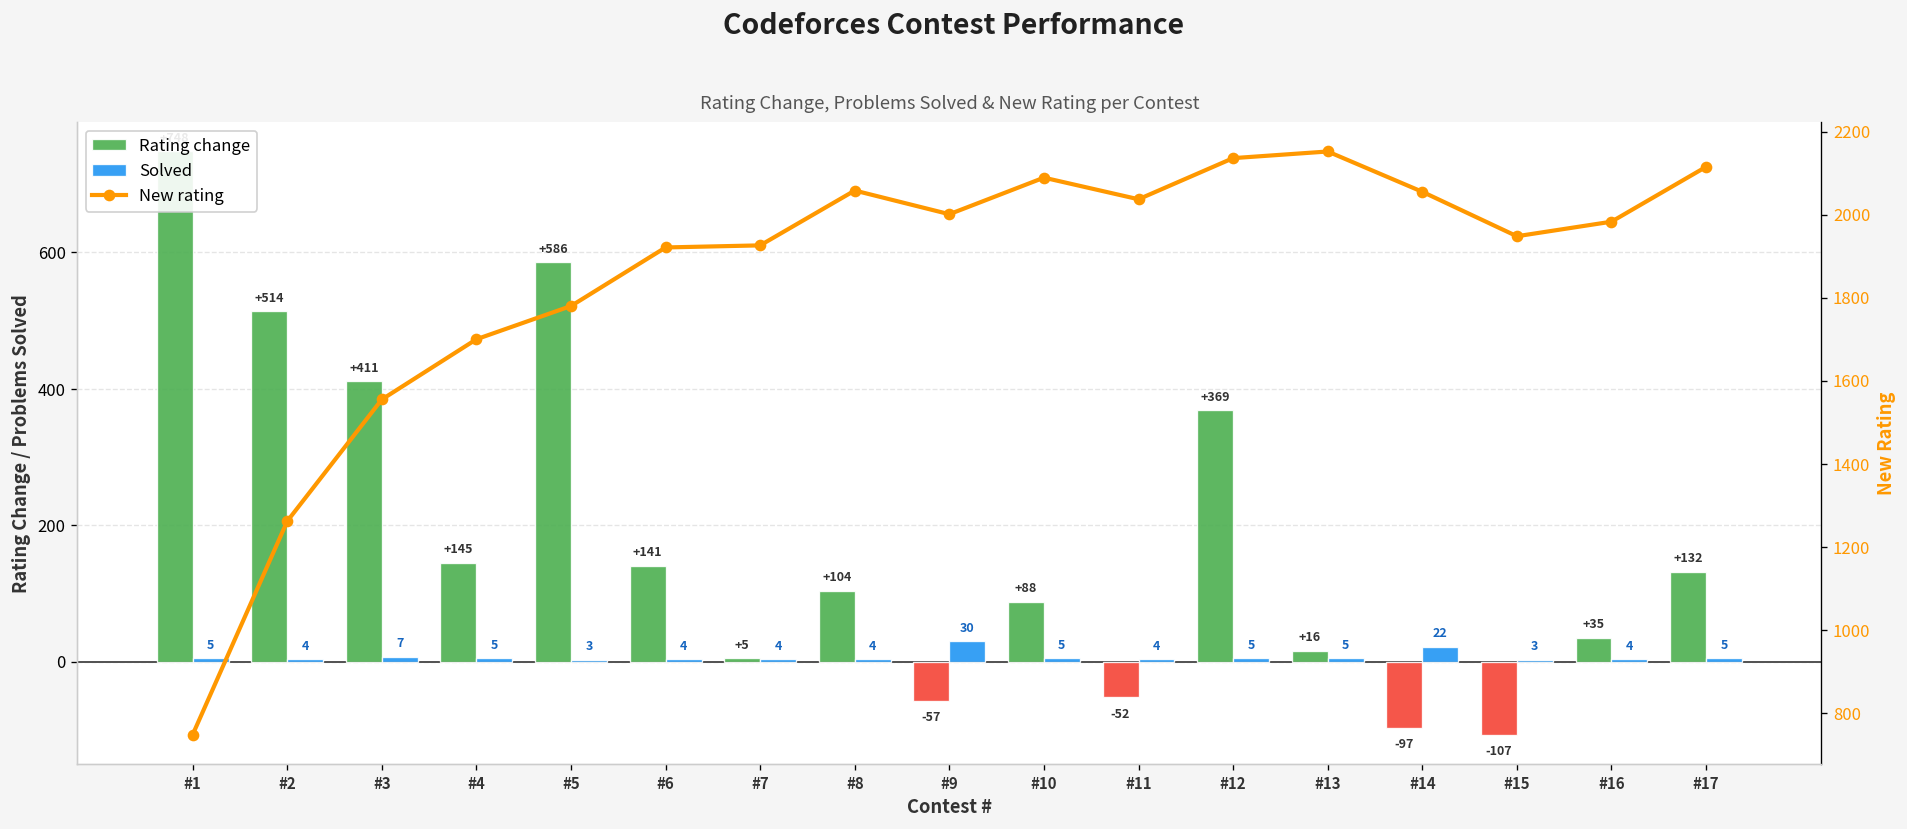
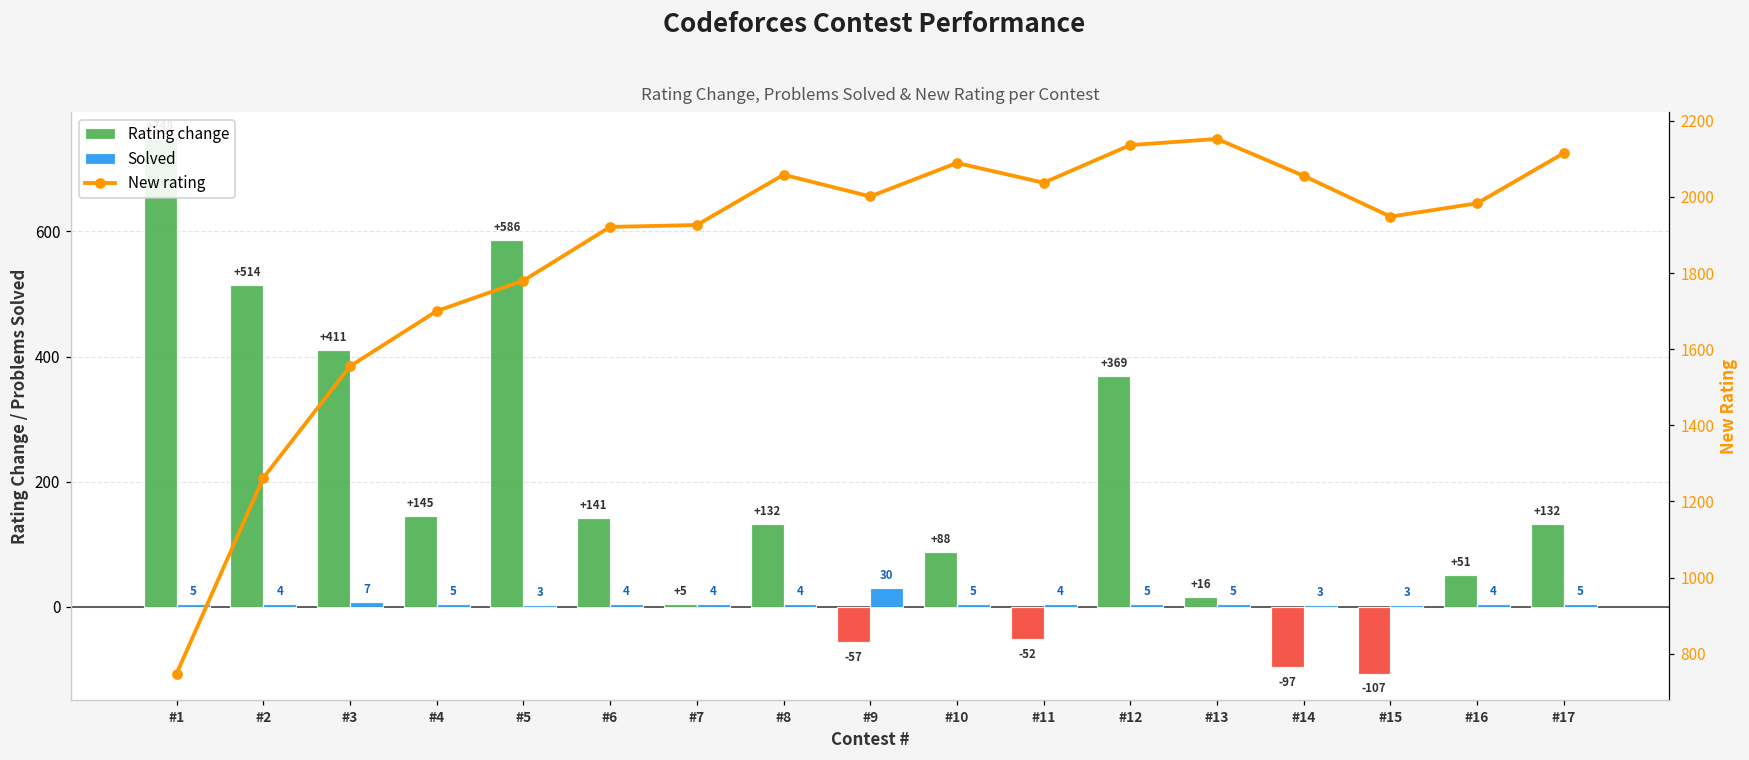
  {
    "Rating change": {
      "#2": "+514",
      "#3": "+411",
      "#4": "+145",
      "#5": "+586",
      "#6": "+141",
      "#7": "+5",
-     "#8": "+104",
+     "#8": "+132",
      "#9": "-57",
      "#10": "+88",
      "#11": "-52",
      "#12": "+369",
      "#13": "+16",
      "#14": "-97",
      "#15": "-107",
-     "#16": "+35",
+     "#16": "+51",
      "#17": "+132"
    },
    "Solved": {
      "#1": "5",
      "#2": "4",
      "#3": "7",
      "#4": "5",
      "#5": "3",
      "#6": "4",
      "#7": "4",
      "#8": "4",
      "#9": "30",
      "#10": "5",
      "#11": "4",
      "#12": "5",
      "#13": "5",
-     "#14": "22",
+     "#14": "3",
      "#15": "3",
      "#16": "4",
      "#17": "5"
    }
  }
